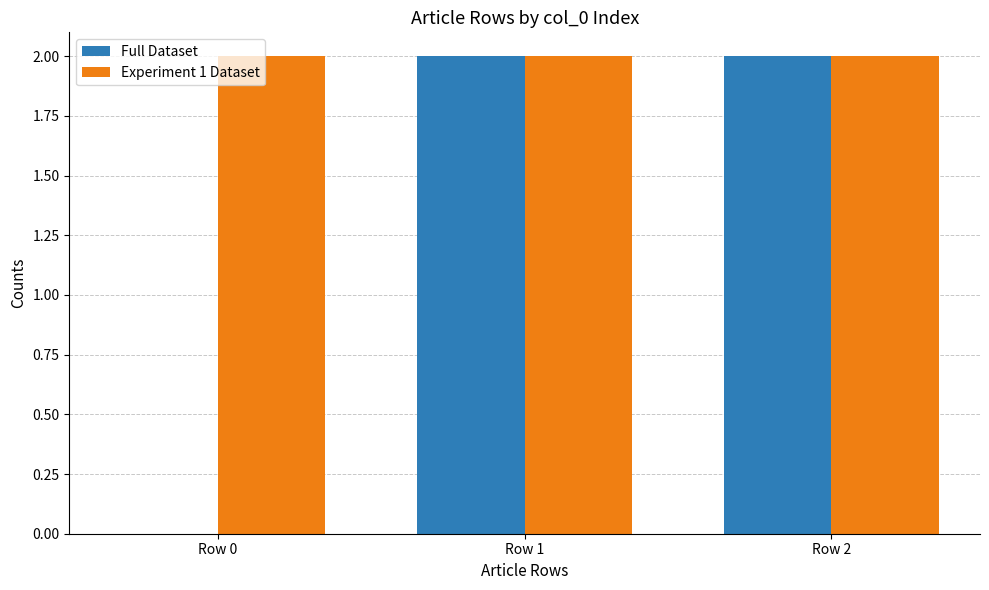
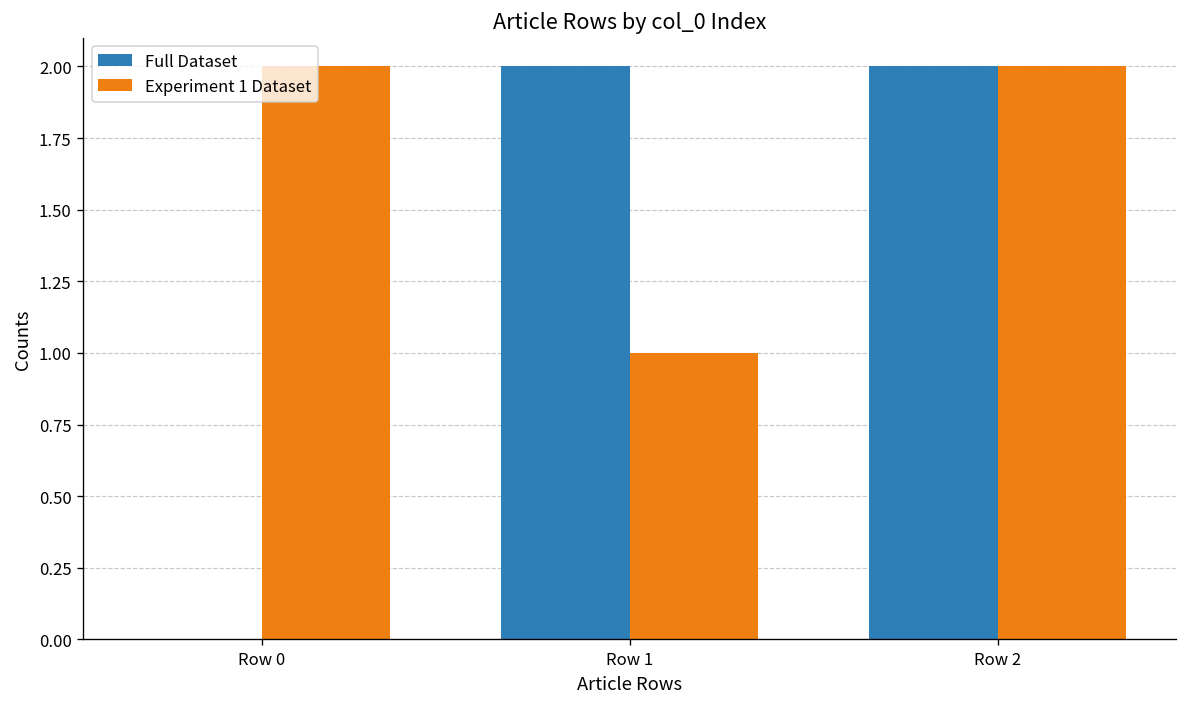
  {
    "Full Dataset": {
      "Row 0": 0,
      "Row 1": 2,
      "Row 2": 2
    },
    "Experiment 1 Dataset": {
      "Row 0": 2,
-     "Row 1": 2,
+     "Row 1": 1,
      "Row 2": 2
    }
  }
